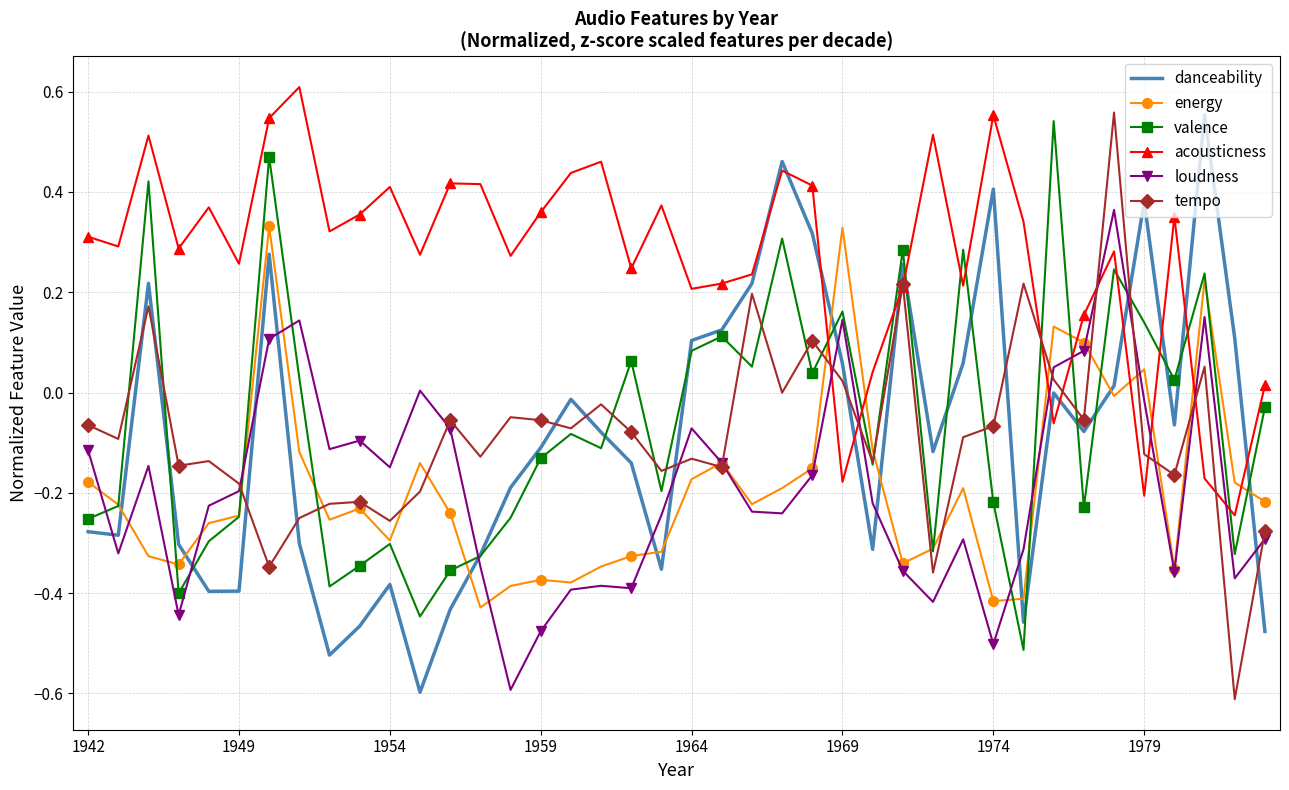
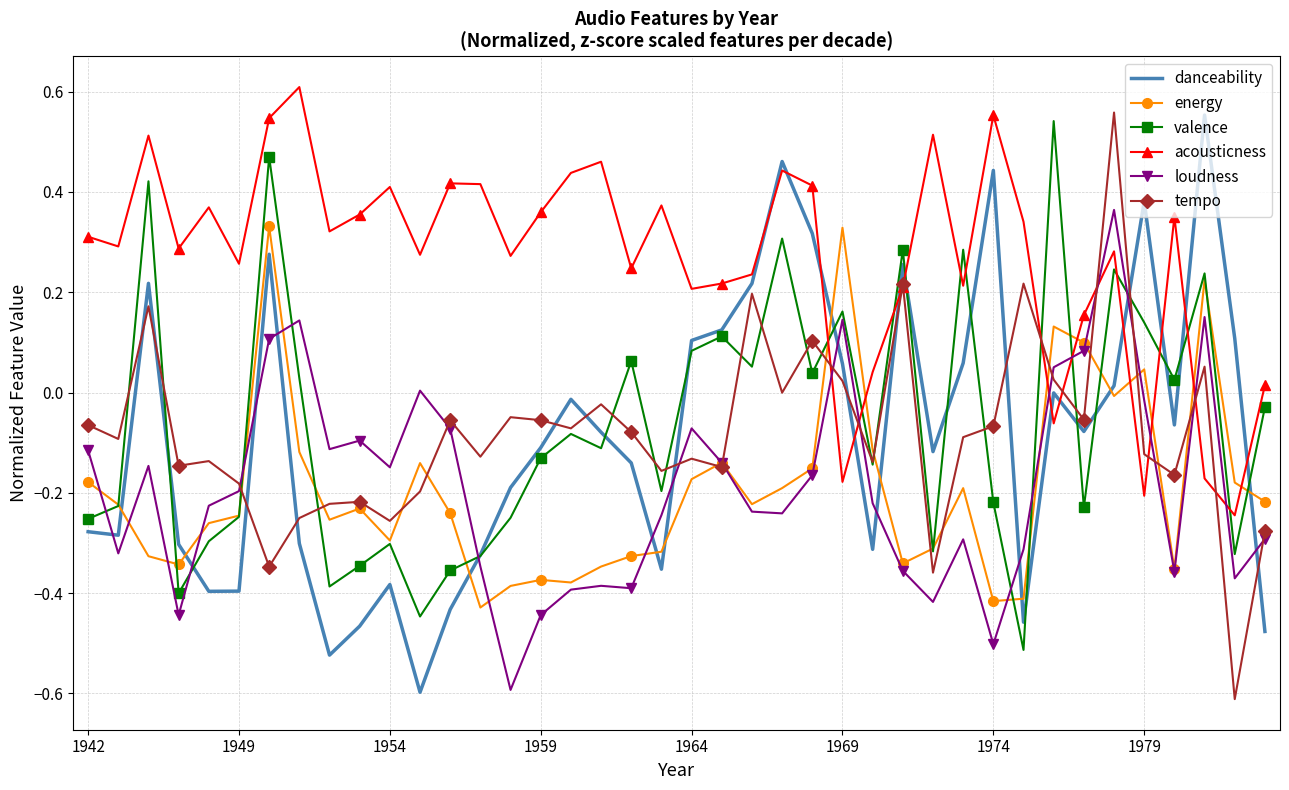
  {
    "danceability": {
      "1942": -0.28,
      "1949": -0.40,
      "1954": -0.38,
      "1959": -0.11,
      "1964": 0.10,
      "1969": 0.06,
-     "1974": 0.41
+     "1974": 0.44
    },
    "energy": {
      "1942": -0.18,
      "1954": -0.29,
      "1959": -0.37,
      "1964": -0.17,
      "1969": 0.33,
      "1974": -0.42,
      "1979": 0.05
    },
    "valence": {
      "1942": -0.25,
      "1954": -0.30,
      "1959": -0.13,
      "1964": 0.08,
      "1969": 0.16,
      "1974": -0.22,
      "1979": 0.14
    },
    "acousticness": {
      "1942": 0.31,
      "1949": 0.26,
      "1954": 0.41,
      "1959": 0.36,
      "1964": 0.21,
      "1969": -0.18,
      "1974": 0.55,
      "1979": -0.21
    },
    "loudness": {
      "1942": -0.12,
      "1949": -0.20,
      "1954": -0.15,
-     "1959": -0.48,
+     "1959": -0.44,
      "1964": -0.07,
      "1969": 0.15,
      "1974": -0.50,
      "1979": -0.02
    },
    "tempo": {
      "1942": -0.06,
      "1949": -0.18,
      "1954": -0.26,
      "1959": -0.06,
      "1964": -0.13,
      "1969": 0.02,
      "1974": -0.07,
      "1979": -0.12
    }
  }
